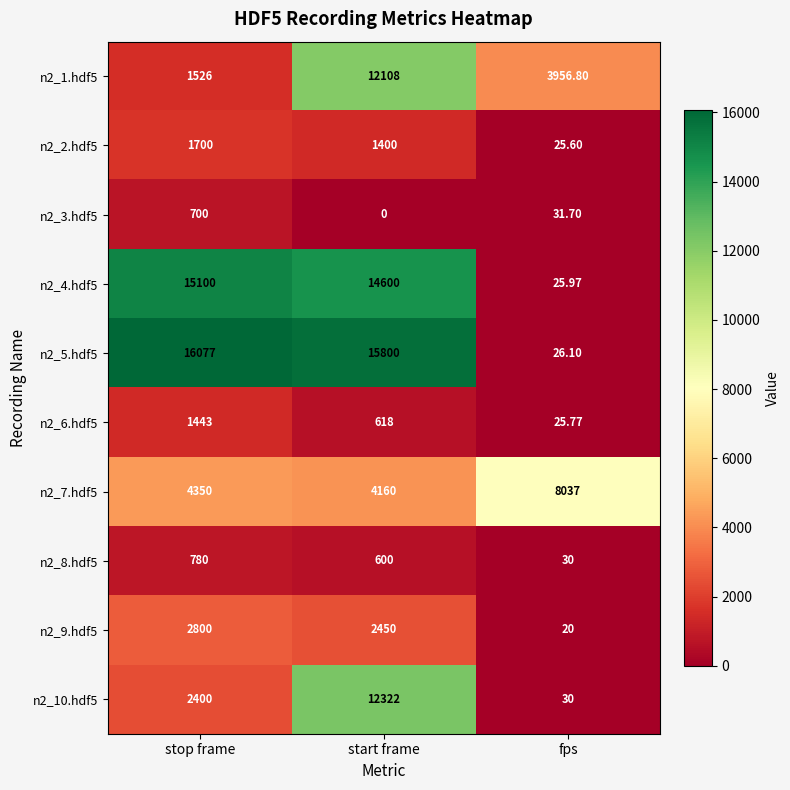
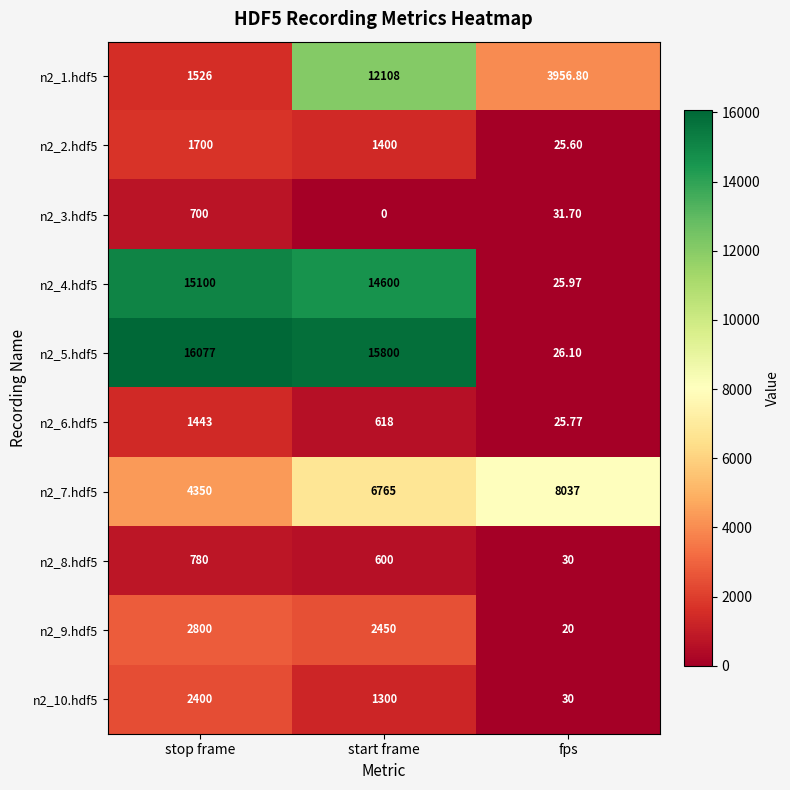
  {
    "n2_1.hdf5": {
      "stop frame": 1526,
      "start frame": 12108,
      "fps": 3956.80
    },
    "n2_2.hdf5": {
      "stop frame": 1700,
      "start frame": 1400,
      "fps": 25.60
    },
    "n2_3.hdf5": {
      "stop frame": 700,
      "start frame": 0,
      "fps": 31.70
    },
    "n2_4.hdf5": {
      "stop frame": 15100,
      "start frame": 14600,
      "fps": 25.97
    },
    "n2_5.hdf5": {
      "stop frame": 16077,
      "start frame": 15800,
      "fps": 26.10
    },
    "n2_6.hdf5": {
      "stop frame": 1443,
      "start frame": 618,
      "fps": 25.77
    },
    "n2_7.hdf5": {
      "stop frame": 4350,
-     "start frame": 4160,
+     "start frame": 6765,
      "fps": 8037
    },
    "n2_8.hdf5": {
      "stop frame": 780,
      "start frame": 600,
      "fps": 30
    },
    "n2_9.hdf5": {
      "stop frame": 2800,
      "start frame": 2450,
      "fps": 20
    },
    "n2_10.hdf5": {
      "stop frame": 2400,
-     "start frame": 12322,
+     "start frame": 1300,
      "fps": 30
    }
  }
